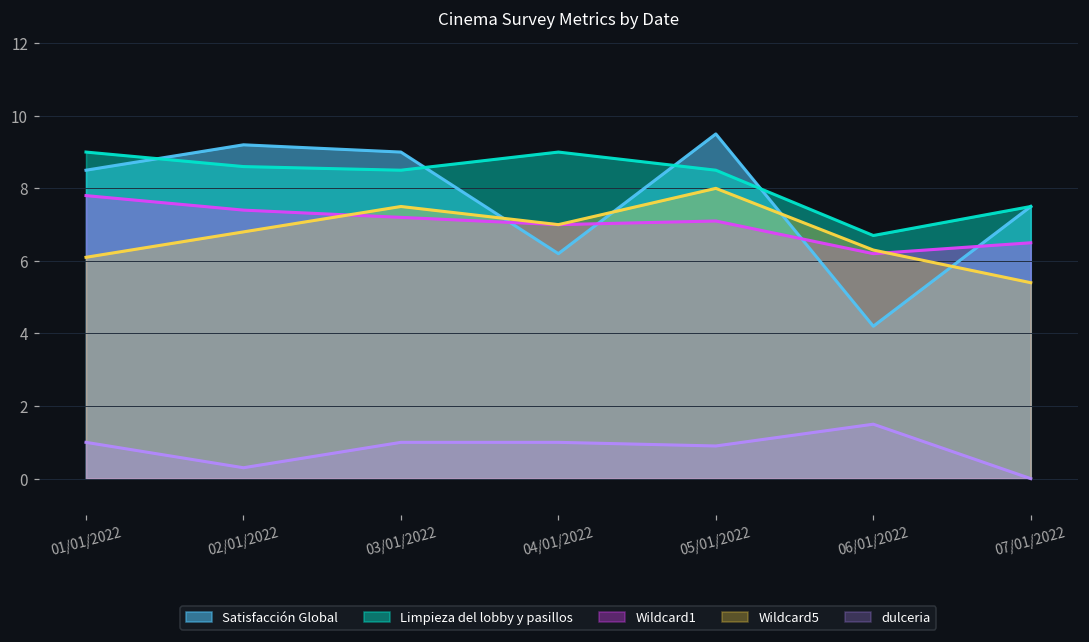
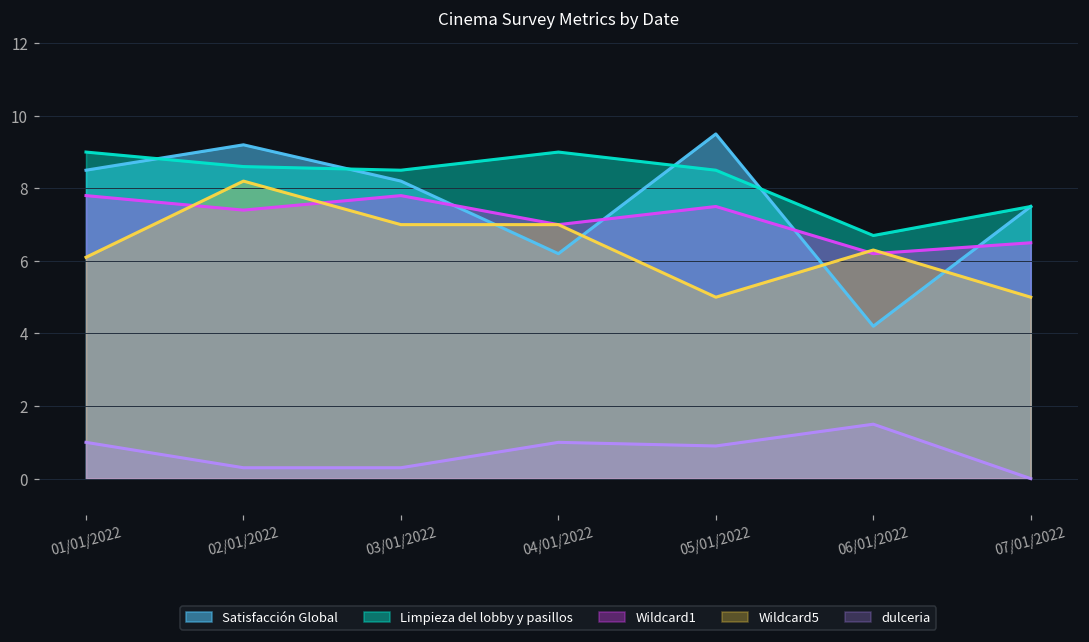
  {
    "Satisfacción Global": {
      "01/01/2022": 8.5,
      "02/01/2022": 9.2,
-     "03/01/2022": 9.0,
+     "03/01/2022": 8.2,
      "04/01/2022": 6.2,
      "05/01/2022": 9.5,
      "06/01/2022": 4.2
    },
    "Limpieza del lobby y pasillos": {
      "01/01/2022": 9.0,
      "02/01/2022": 8.6,
      "03/01/2022": 8.5,
      "04/01/2022": 9.0,
      "05/01/2022": 8.5,
      "06/01/2022": 6.7
    },
    "Wildcard1": {
      "01/01/2022": 7.8,
      "02/01/2022": 7.4,
-     "03/01/2022": 7.2,
-     "05/01/2022": 7.1,
+     "03/01/2022": 7.8,
+     "05/01/2022": 7.5,
      "06/01/2022": 6.2,
      "07/01/2022": 6.5
    },
    "Wildcard5": {
      "01/01/2022": 6.1,
-     "02/01/2022": 6.8,
-     "03/01/2022": 7.5,
-     "05/01/2022": 8,
+     "02/01/2022": 8.2,
+     "03/01/2022": 7.0,
+     "05/01/2022": 5,
      "06/01/2022": 6.3,
-     "07/01/2022": 5.4
+     "07/01/2022": 5.0
    },
    "dulceria": {
      "01/01/2022": 1.0,
      "02/01/2022": 0.3,
-     "03/01/2022": 1.0,
+     "03/01/2022": 0.3,
      "04/01/2022": 1.0,
      "05/01/2022": 0.9,
      "06/01/2022": 1.5,
      "07/01/2022": 0.0
    }
  }
